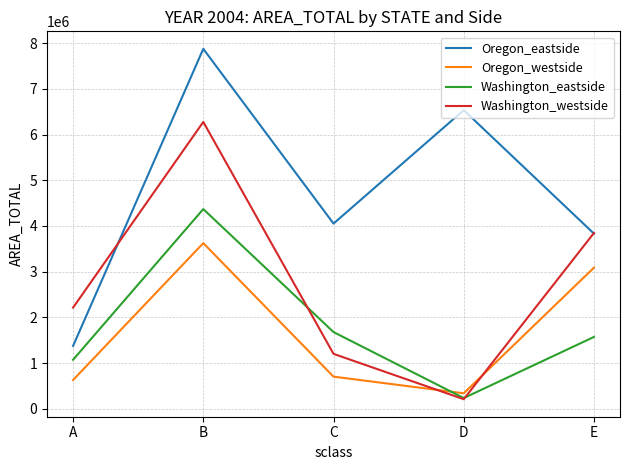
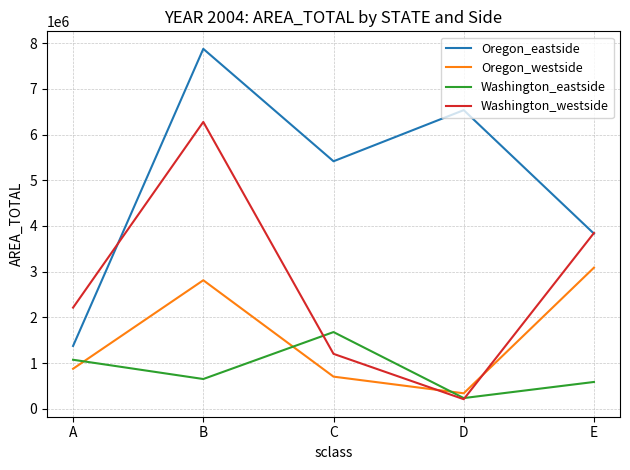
  {
    "Oregon_eastside": {
      "A": 1400000,
      "B": 7900000,
-     "C": 4100000
+     "C": 5400000
    },
    "Oregon_westside": {
-     "A": 600000,
-     "B": 3600000,
+     "A": 900000,
+     "B": 2800000,
      "C": 700000,
      "D": 300000,
      "E": 3100000
    },
    "Washington_eastside": {
      "A": 1100000,
-     "B": 4400000,
+     "B": 700000,
      "C": 1700000,
-     "E": 1600000
+     "E": 600000
    },
    "Washington_westside": {
      "A": 2200000,
      "B": 6300000,
      "C": 1200000
    }
  }
